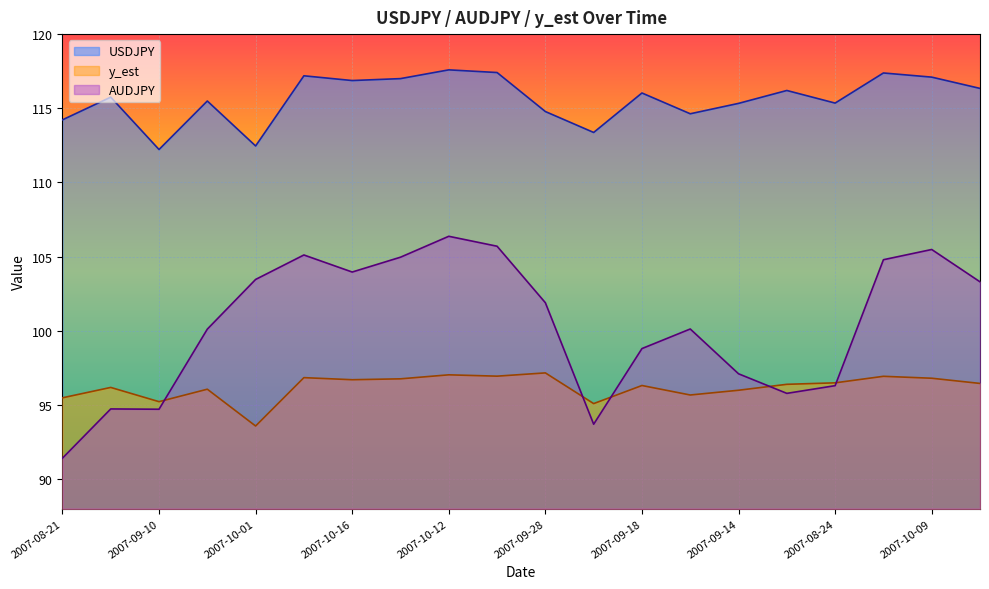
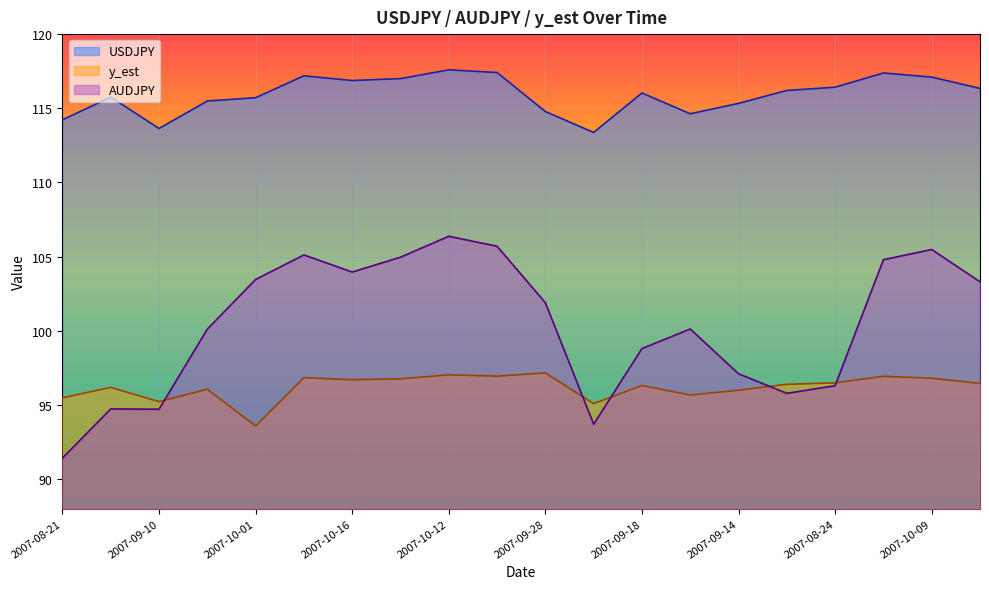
  {
    "USDJPY": {
      "2007-08-21": 114.2,
-     "2007-09-10": 112.2,
-     "2007-10-01": 112.5,
+     "2007-09-10": 113.6,
+     "2007-10-01": 115.7,
      "2007-10-16": 116.9,
      "2007-10-12": 117.6,
      "2007-09-28": 114.8,
      "2007-09-18": 116.0,
      "2007-09-14": 115.3,
-     "2007-08-24": 115.4,
+     "2007-08-24": 116.4,
      "2007-10-09": 117.1
    },
    "y_est": {
      "2007-08-21": 95.5,
      "2007-09-10": 95.2,
      "2007-10-01": 93.6,
      "2007-10-16": 96.7,
      "2007-10-12": 97.0,
      "2007-09-28": 97.2,
      "2007-09-18": 96.3,
      "2007-09-14": 96.0,
      "2007-08-24": 96.5,
      "2007-10-09": 96.8
    },
    "AUDJPY": {
      "2007-08-21": 91.4,
      "2007-09-10": 94.7,
      "2007-10-01": 103.5,
      "2007-10-16": 104.0,
      "2007-10-12": 106.4,
      "2007-09-28": 101.9,
      "2007-09-18": 98.8,
      "2007-09-14": 97.1,
      "2007-08-24": 96.3,
      "2007-10-09": 105.5
    }
  }
